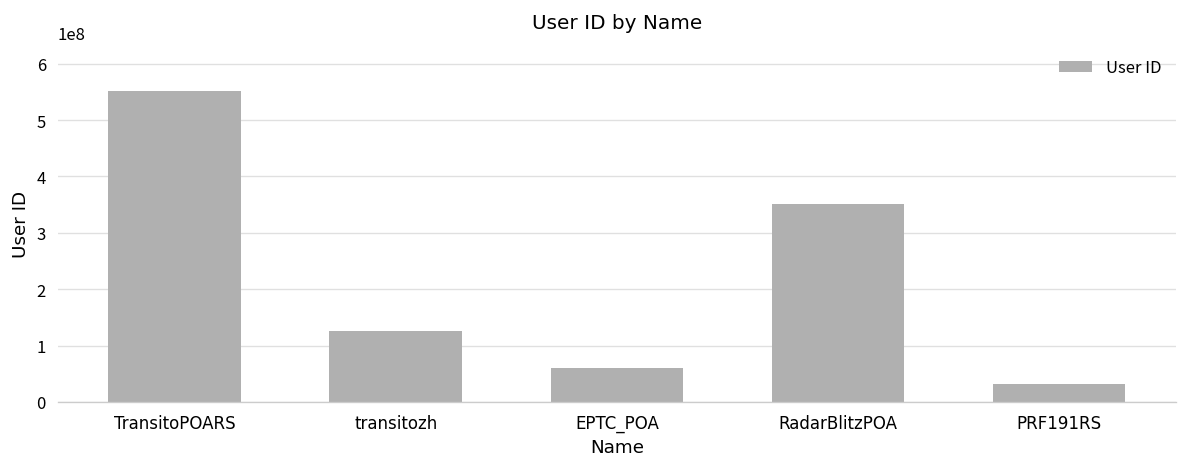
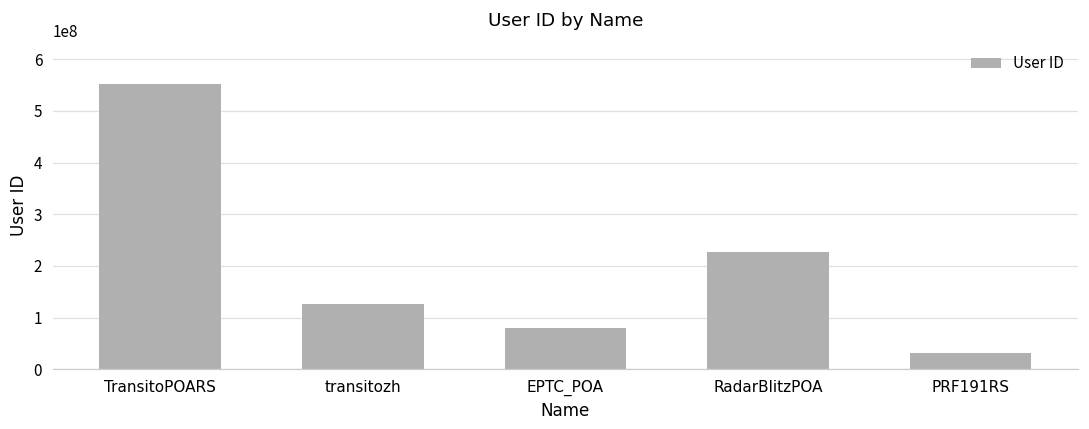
  {
    "TransitoPOARS": 550000000,
    "transitozh": 130000000,
-   "EPTC_POA": 60000000,
-   "RadarBlitzPOA": 350000000,
+   "EPTC_POA": 80000000,
+   "RadarBlitzPOA": 230000000,
    "PRF191RS": 30000000
  }
